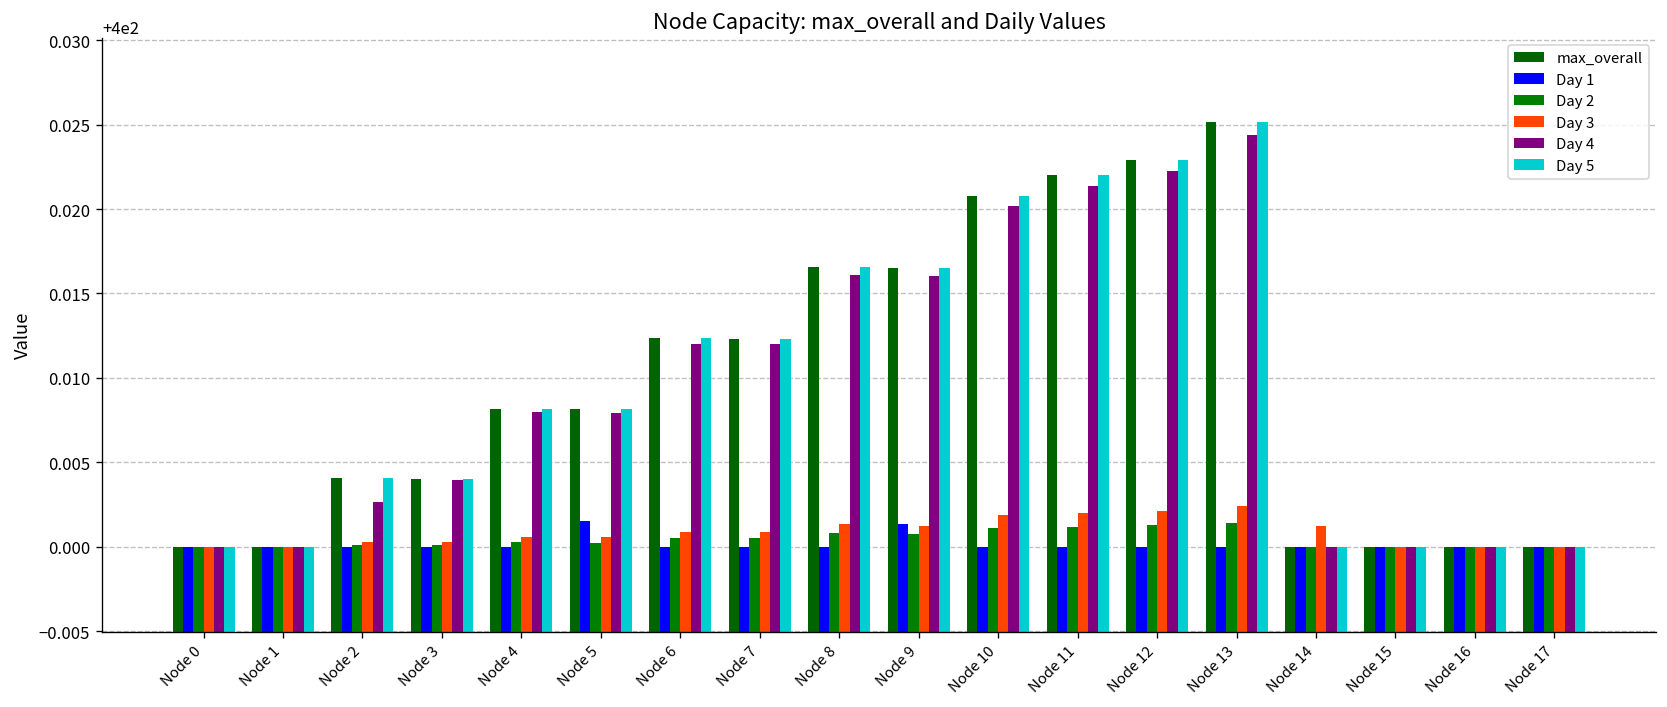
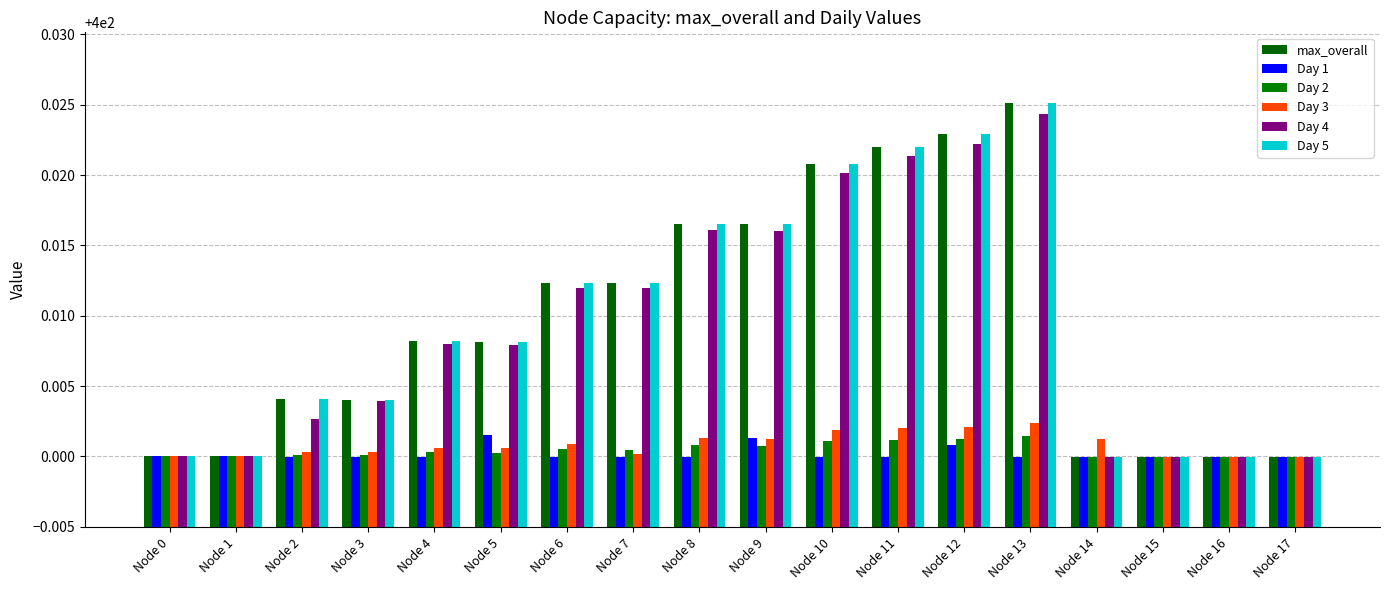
  {
    "Day 1": {
      "Node 0": 400.0000,
      "Node 1": 400.0000,
      "Node 2": 400.0000,
      "Node 3": 400.0000,
      "Node 4": 400.0000,
      "Node 5": 400.0015,
      "Node 6": 400.0000,
      "Node 7": 400.0000,
      "Node 8": 400.0000,
      "Node 9": 400.0013,
      "Node 10": 400.0000,
      "Node 11": 400.0000,
-     "Node 12": 400.0000,
+     "Node 12": 400.0008,
      "Node 13": 400.0000,
      "Node 14": 400.0000,
      "Node 15": 400.0000,
      "Node 16": 400.0000,
      "Node 17": 400.0000
    },
    "Day 3": {
      "Node 0": 400.0000,
      "Node 1": 400.0000,
      "Node 2": 400.0003,
      "Node 3": 400.0003,
      "Node 4": 400.0006,
      "Node 5": 400.0006,
      "Node 6": 400.0009,
-     "Node 7": 400.0009,
+     "Node 7": 400.0002,
      "Node 8": 400.0013,
      "Node 9": 400.0012,
      "Node 10": 400.0019,
      "Node 11": 400.0020,
      "Node 12": 400.0021,
      "Node 13": 400.0024,
      "Node 14": 400.0012,
      "Node 15": 400.0000,
      "Node 16": 400.0000,
      "Node 17": 400.0000
    },
    "Day 4": {
      "Node 0": 400.0000,
      "Node 1": 400.0000,
      "Node 2": 400.0027,
      "Node 3": 400.0039,
      "Node 4": 400.0080,
      "Node 5": 400.0079,
      "Node 6": 400.0120,
      "Node 7": 400.0120,
      "Node 8": 400.0161,
      "Node 9": 400.0160,
      "Node 10": 400.0202,
      "Node 11": 400.0213,
      "Node 12": 400.0222,
      "Node 13": 400.0244,
      "Node 14": 400.0000,
      "Node 15": 400.0000,
      "Node 16": 400.0000,
      "Node 17": 400.0000
    },
    "Day 5": {
      "Node 0": 400.0000,
      "Node 1": 400.0000,
      "Node 2": 400.0041,
      "Node 3": 400.0040,
      "Node 4": 400.0082,
      "Node 5": 400.0081,
      "Node 6": 400.0123,
      "Node 7": 400.0123,
      "Node 8": 400.0165,
      "Node 9": 400.0165,
      "Node 10": 400.0208,
      "Node 11": 400.0220,
      "Node 12": 400.0229,
      "Node 13": 400.0251,
      "Node 14": 400.0000,
      "Node 15": 400.0000,
      "Node 16": 400.0000,
      "Node 17": 400.0000
    }
  }
